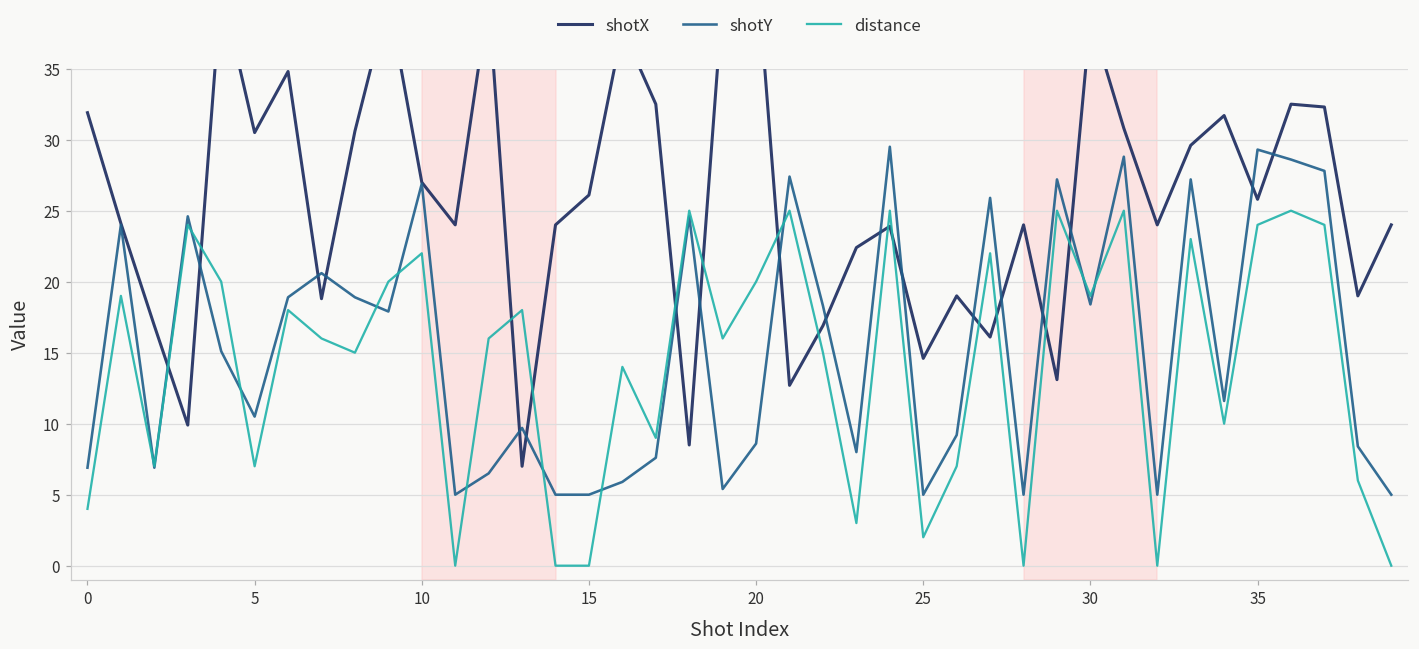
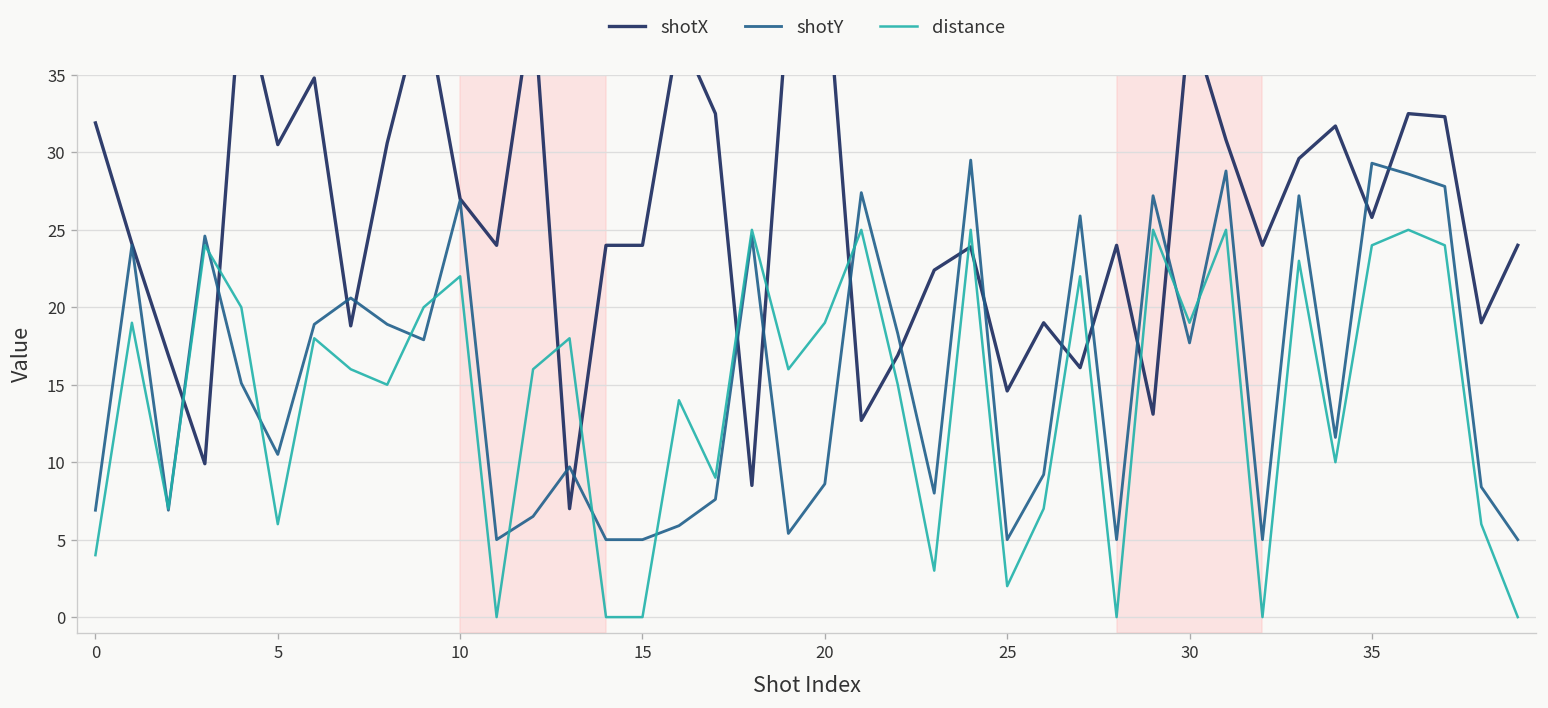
  {
    "shotX": {
      "0": 31.9,
      "5": 30.5,
-     "15": 26.1,
+     "15": 24.0,
      "25": 14.6,
      "35": 25.8
    },
    "shotY": {
      "0": 6.9,
      "5": 10.5,
      "15": 5.0,
      "20": 8.6,
      "25": 5.0,
-     "30": 18.4,
+     "30": 17.7,
      "35": 29.3
    },
    "distance": {
      "0": 4,
-     "5": 7,
+     "5": 6,
      "10": 22,
      "15": 0,
-     "20": 20,
+     "20": 19,
      "25": 2,
      "30": 19,
      "35": 24
    }
  }
